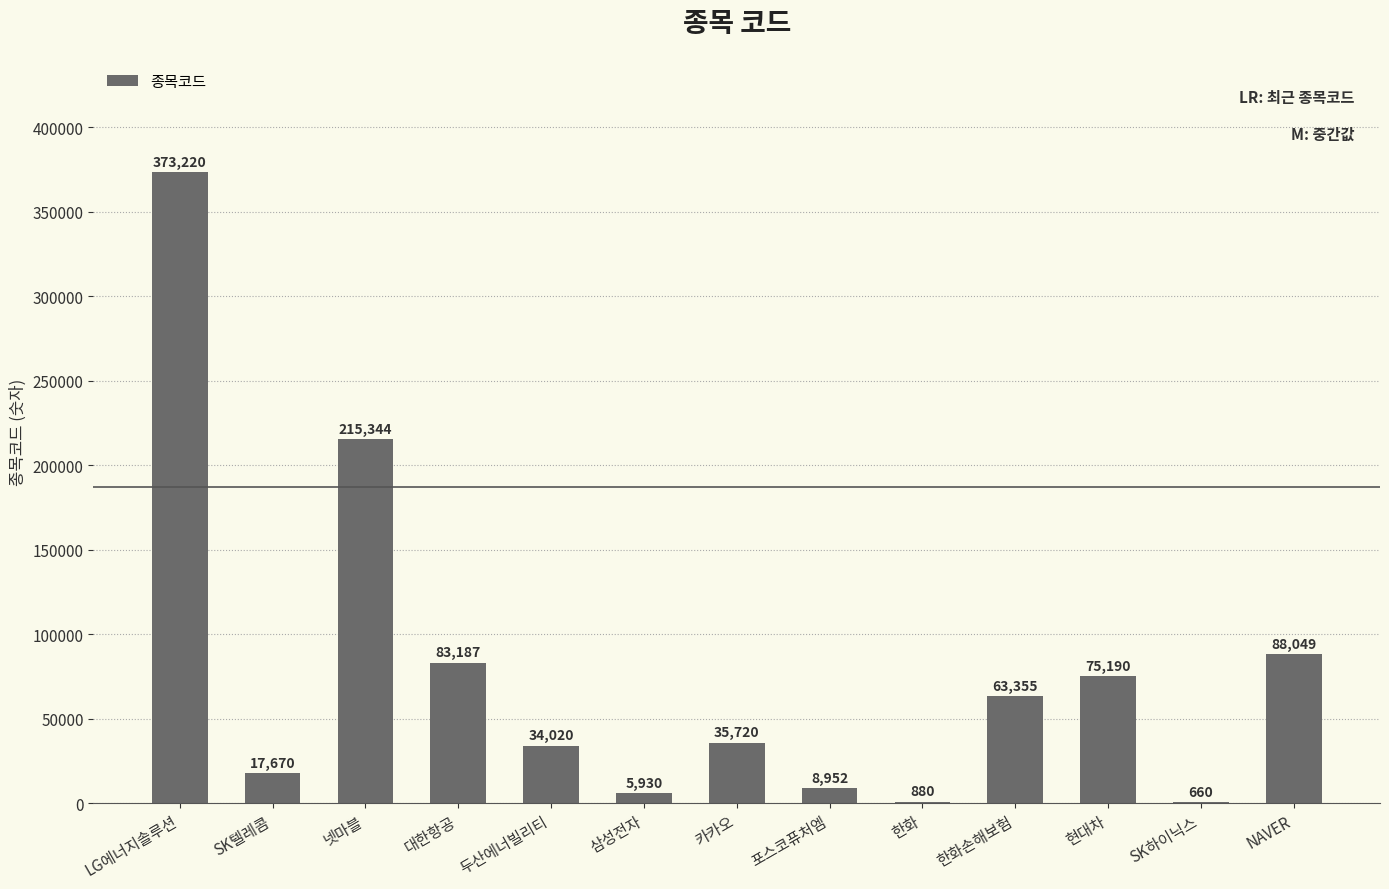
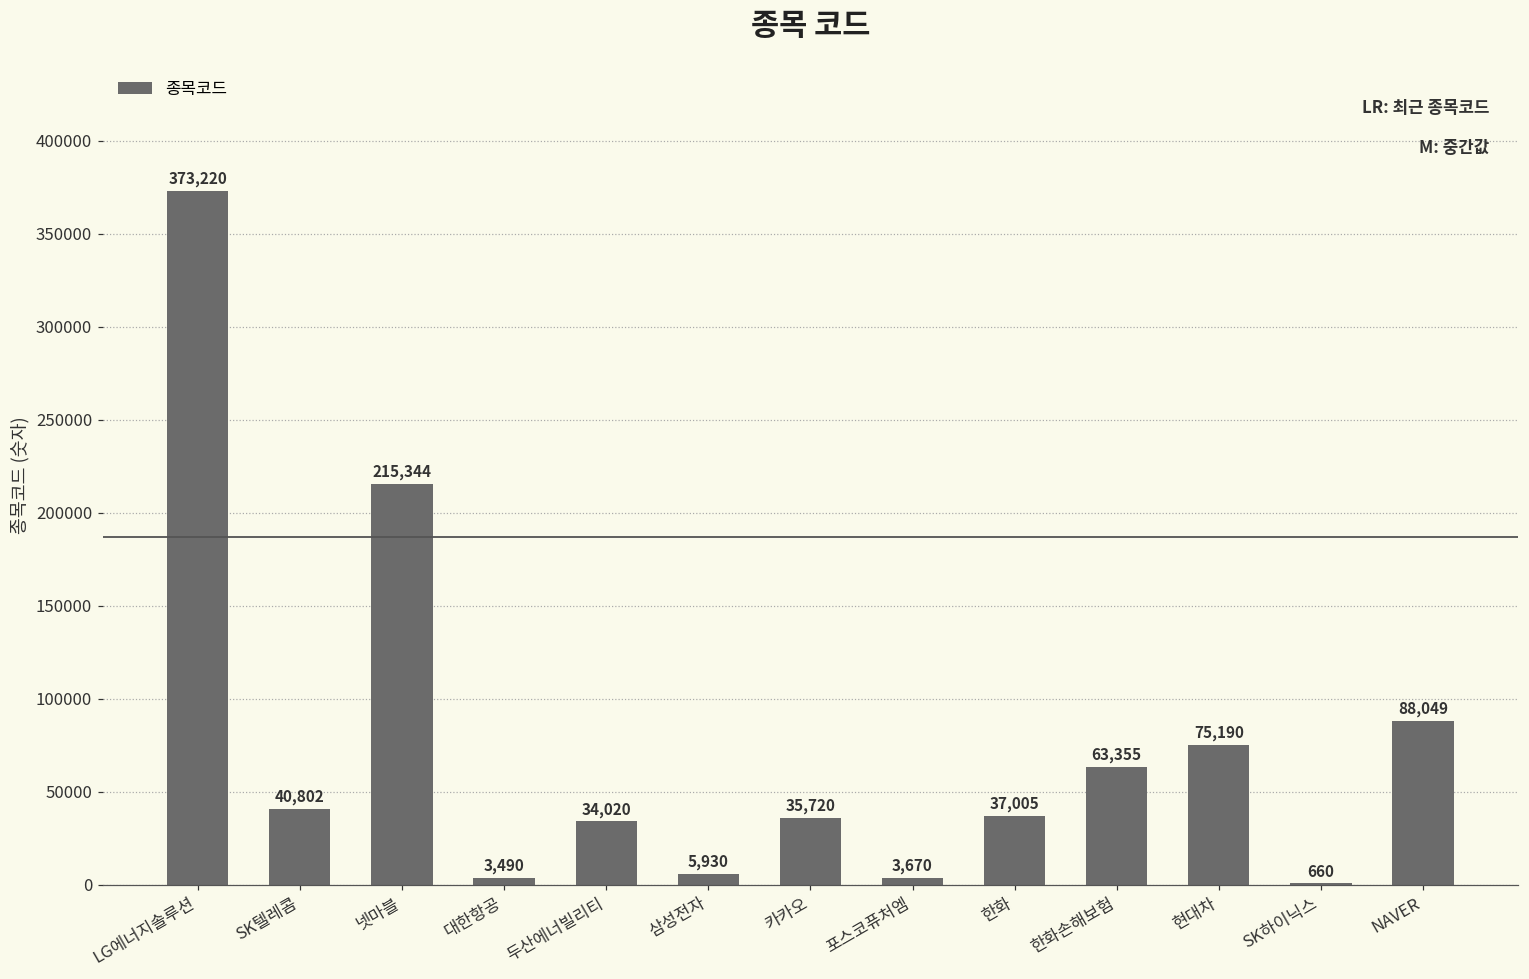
  {
    "LG에너지솔루션": "373,220",
-   "SK텔레콤": "17,670",
+   "SK텔레콤": "40,802",
    "넷마블": "215,344",
-   "대한항공": "83,187",
+   "대한항공": "3,490",
    "두산에너빌리티": "34,020",
    "삼성전자": "5,930",
    "카카오": "35,720",
-   "포스코퓨처엠": "8,952",
-   "한화": "880",
+   "포스코퓨처엠": "3,670",
+   "한화": "37,005",
    "한화손해보험": "63,355",
    "현대차": "75,190",
    "SK하이닉스": "660",
    "NAVER": "88,049"
  }
